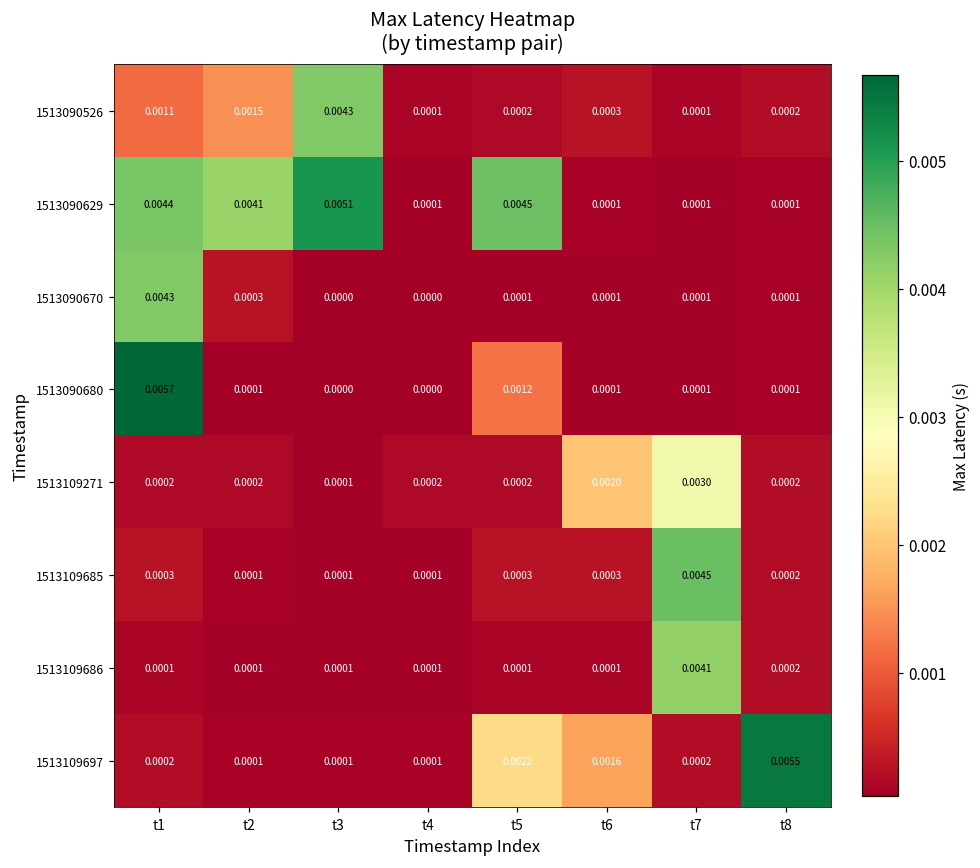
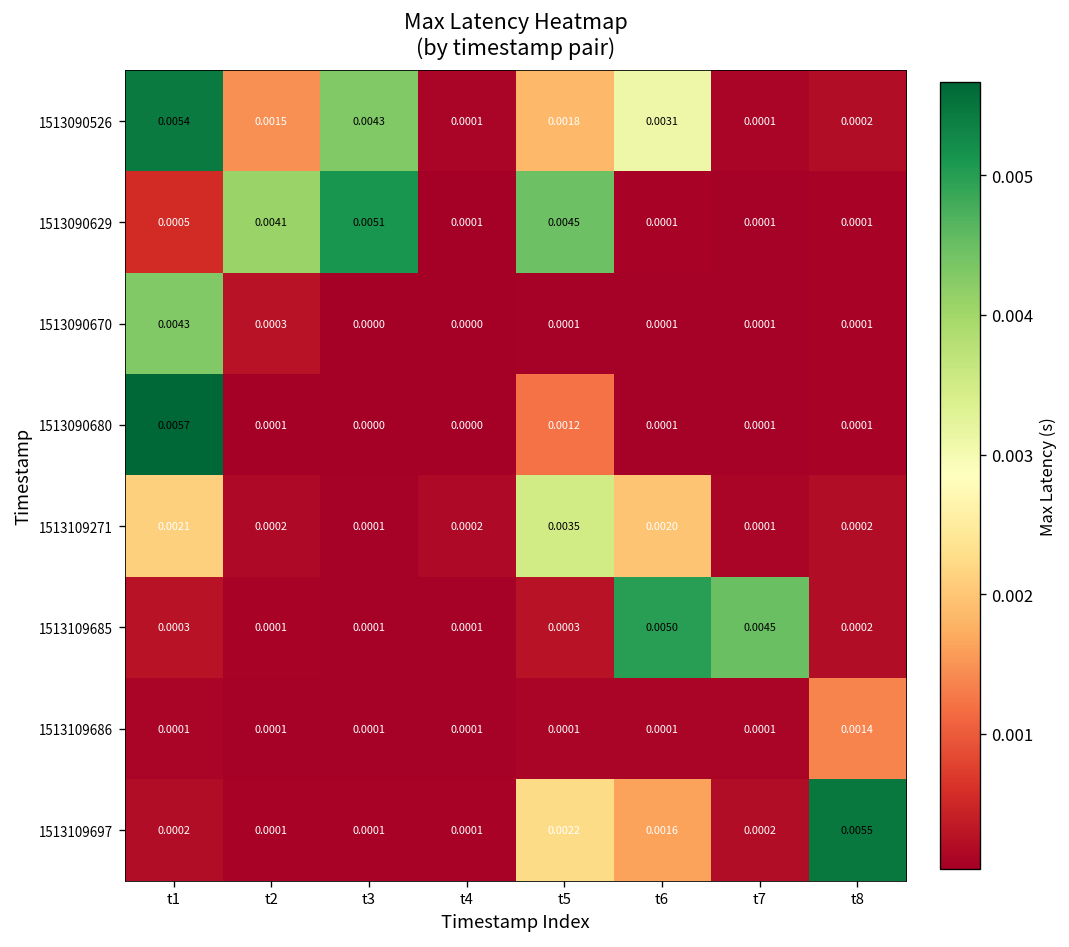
  {
    "1513090526": {
-     "t1": 0.0011,
+     "t1": 0.0054,
      "t2": 0.0015,
      "t3": 0.0043,
      "t4": 0.0001,
-     "t5": 0.0002,
-     "t6": 0.0003,
+     "t5": 0.0018,
+     "t6": 0.0031,
      "t7": 0.0001,
      "t8": 0.0002
    },
    "1513090629": {
-     "t1": 0.0044,
+     "t1": 0.0005,
      "t2": 0.0041,
      "t3": 0.0051,
      "t4": 0.0001,
      "t5": 0.0045,
      "t6": 0.0001,
      "t7": 0.0001,
      "t8": 0.0001
    },
    "1513090670": {
      "t1": 0.0043,
      "t2": 0.0003,
      "t3": 0.0000,
      "t4": 0.0000,
      "t5": 0.0001,
      "t6": 0.0001,
      "t7": 0.0001,
      "t8": 0.0001
    },
    "1513090680": {
      "t1": 0.0057,
      "t2": 0.0001,
      "t3": 0.0000,
      "t4": 0.0000,
      "t5": 0.0012,
      "t6": 0.0001,
      "t7": 0.0001,
      "t8": 0.0001
    },
    "1513109271": {
-     "t1": 0.0002,
+     "t1": 0.0021,
      "t2": 0.0002,
      "t3": 0.0001,
      "t4": 0.0002,
-     "t5": 0.0002,
+     "t5": 0.0035,
      "t6": 0.0020,
-     "t7": 0.0030,
+     "t7": 0.0001,
      "t8": 0.0002
    },
    "1513109685": {
      "t1": 0.0003,
      "t2": 0.0001,
      "t3": 0.0001,
      "t4": 0.0001,
      "t5": 0.0003,
-     "t6": 0.0003,
+     "t6": 0.0050,
      "t7": 0.0045,
      "t8": 0.0002
    },
    "1513109686": {
      "t1": 0.0001,
      "t2": 0.0001,
      "t3": 0.0001,
      "t4": 0.0001,
      "t5": 0.0001,
      "t6": 0.0001,
-     "t7": 0.0041,
-     "t8": 0.0002
+     "t7": 0.0001,
+     "t8": 0.0014
    },
    "1513109697": {
      "t1": 0.0002,
      "t2": 0.0001,
      "t3": 0.0001,
      "t4": 0.0001,
      "t5": 0.0022,
      "t6": 0.0016,
      "t7": 0.0002,
      "t8": 0.0055
    }
  }
